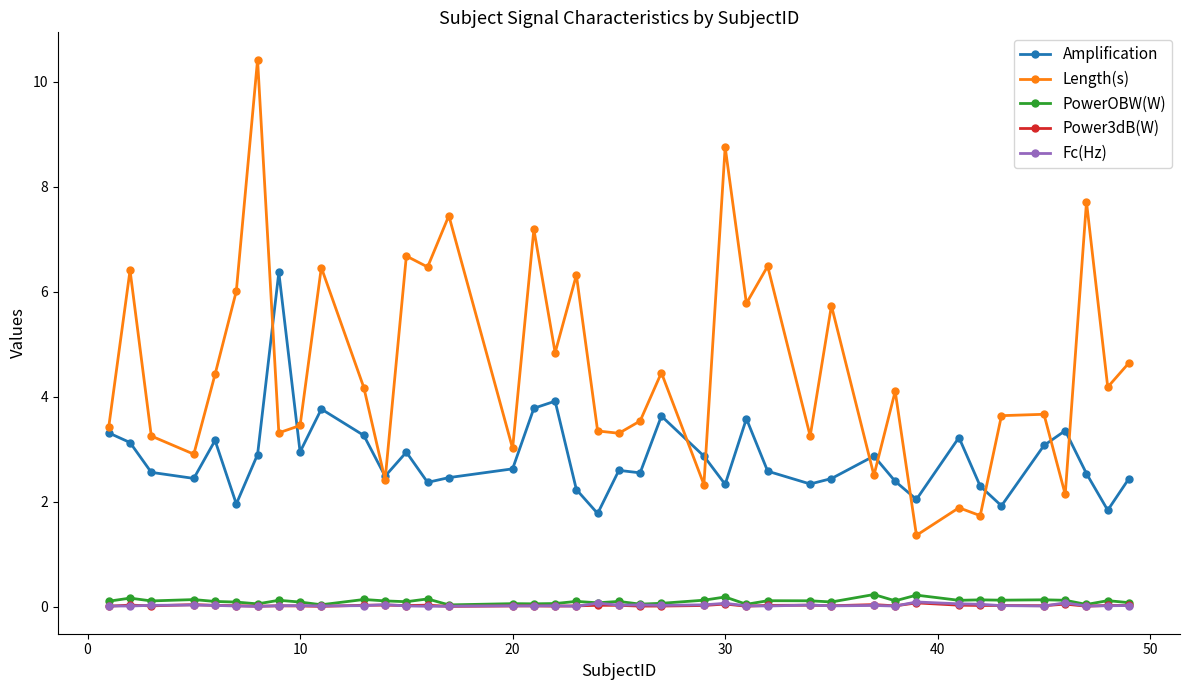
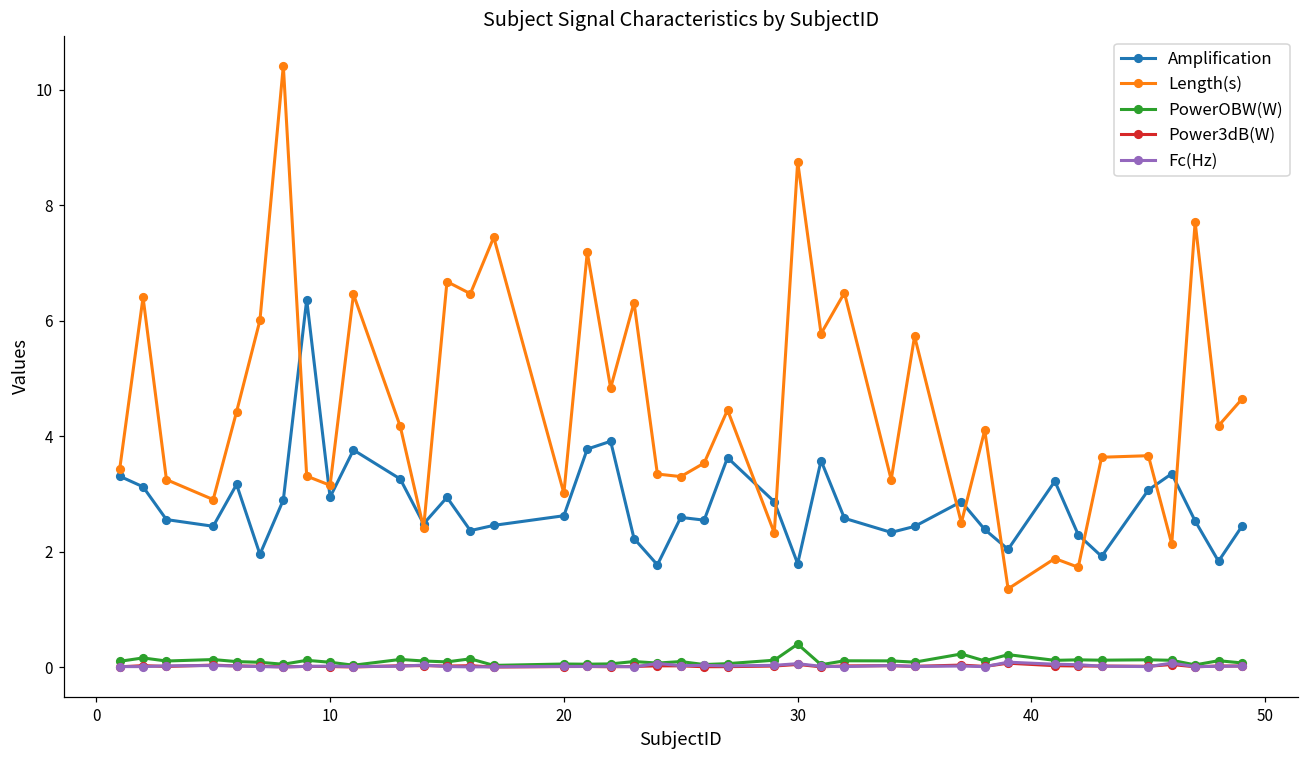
  {
    "Amplification": {
      "10": 2.9,
      "20": 2.6,
-     "30": 2.3
+     "30": 1.8
    },
    "Length(s)": {
-     "10": 3.5,
+     "10": 3.2,
      "20": 3.0,
      "30": 8.8
    },
    "PowerOBW(W)": {
      "10": 0.1,
-     "30": 0.2
+     "30": 0.4
    }
  }
